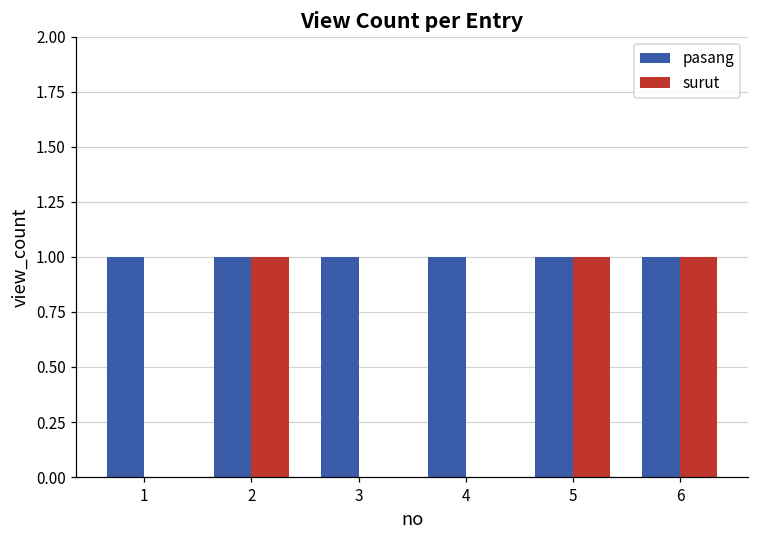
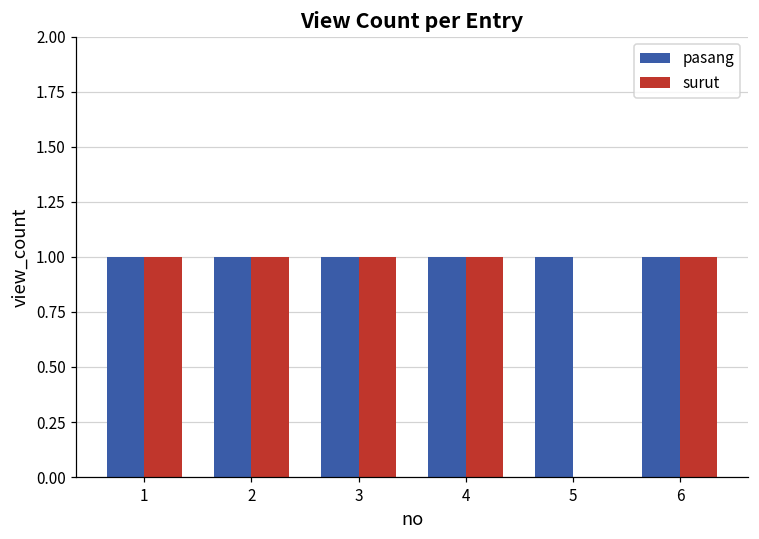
  {
    "pasang": {
      "1": 1,
      "2": 1,
      "3": 1,
      "4": 1,
      "5": 1,
      "6": 1
    },
    "surut": {
-     "1": 0,
+     "1": 1,
      "2": 1,
-     "3": 0,
-     "4": 0,
-     "5": 1,
+     "3": 1,
+     "4": 1,
+     "5": 0,
      "6": 1
    }
  }
